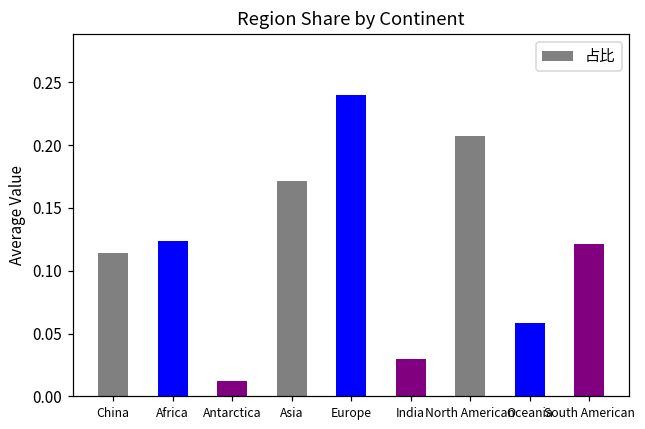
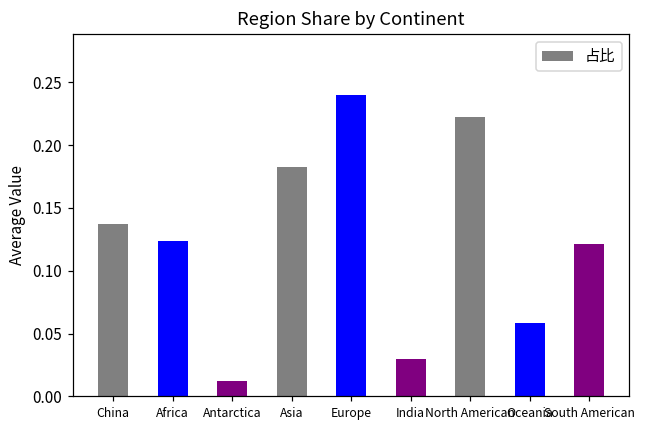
  {
-   "China": 0.114,
+   "China": 0.137,
    "Africa": 0.124,
    "Antarctica": 0.012,
-   "Asia": 0.172,
+   "Asia": 0.182,
    "Europe": 0.240,
    "India": 0.030,
-   "North American": 0.207,
+   "North American": 0.222,
    "South American": 0.121
  }
